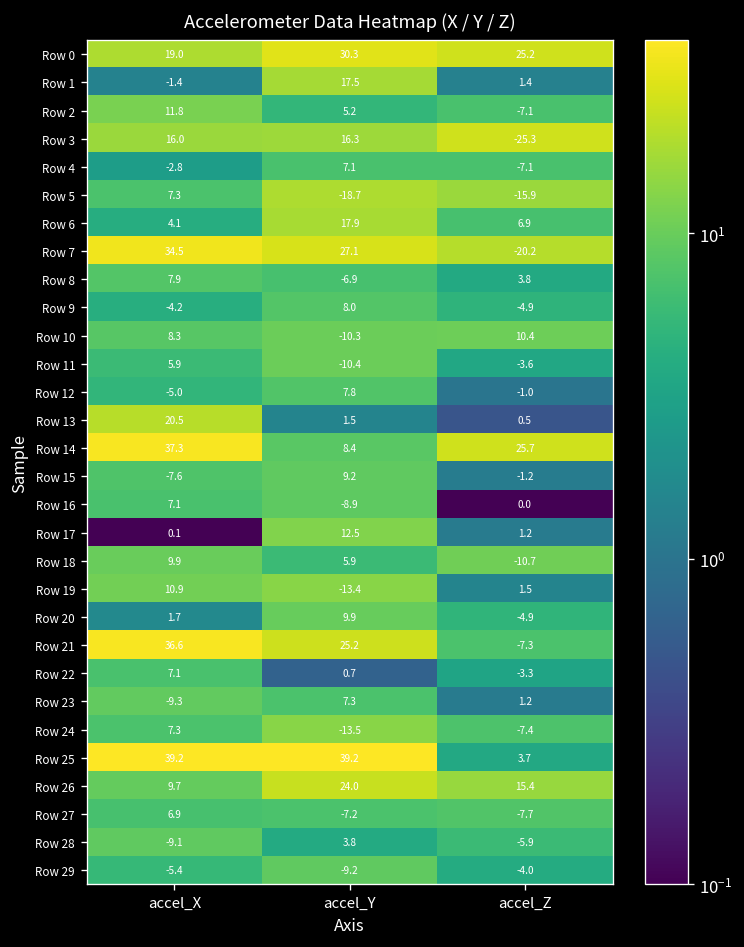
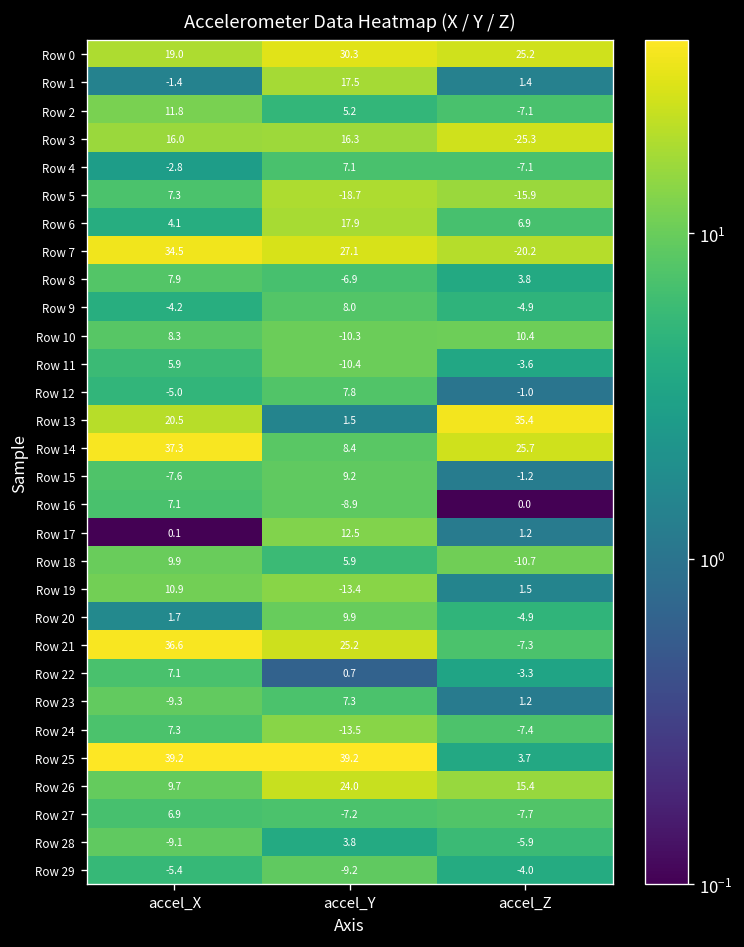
  {
    "Row 0": {
      "accel_X": 19.0,
      "accel_Y": 30.3,
      "accel_Z": 25.2
    },
    "Row 1": {
      "accel_X": -1.4,
      "accel_Y": 17.5,
      "accel_Z": 1.4
    },
    "Row 2": {
      "accel_X": 11.8,
      "accel_Y": 5.2,
      "accel_Z": -7.1
    },
    "Row 3": {
      "accel_X": 16.0,
      "accel_Y": 16.3,
      "accel_Z": -25.3
    },
    "Row 4": {
      "accel_X": -2.8,
      "accel_Y": 7.1,
      "accel_Z": -7.1
    },
    "Row 5": {
      "accel_X": 7.3,
      "accel_Y": -18.7,
      "accel_Z": -15.9
    },
    "Row 6": {
      "accel_X": 4.1,
      "accel_Y": 17.9,
      "accel_Z": 6.9
    },
    "Row 7": {
      "accel_X": 34.5,
      "accel_Y": 27.1,
      "accel_Z": -20.2
    },
    "Row 8": {
      "accel_X": 7.9,
      "accel_Y": -6.9,
      "accel_Z": 3.8
    },
    "Row 9": {
      "accel_X": -4.2,
      "accel_Y": 8.0,
      "accel_Z": -4.9
    },
    "Row 10": {
      "accel_X": 8.3,
      "accel_Y": -10.3,
      "accel_Z": 10.4
    },
    "Row 11": {
      "accel_X": 5.9,
      "accel_Y": -10.4,
      "accel_Z": -3.6
    },
    "Row 12": {
      "accel_X": -5.0,
      "accel_Y": 7.8,
      "accel_Z": -1.0
    },
    "Row 13": {
      "accel_X": 20.5,
      "accel_Y": 1.5,
-     "accel_Z": 0.5
+     "accel_Z": 35.4
    },
    "Row 14": {
      "accel_X": 37.3,
      "accel_Y": 8.4,
      "accel_Z": 25.7
    },
    "Row 15": {
      "accel_X": -7.6,
      "accel_Y": 9.2,
      "accel_Z": -1.2
    },
    "Row 16": {
      "accel_X": 7.1,
      "accel_Y": -8.9,
      "accel_Z": 0.0
    },
    "Row 17": {
      "accel_X": 0.1,
      "accel_Y": 12.5,
      "accel_Z": 1.2
    },
    "Row 18": {
      "accel_X": 9.9,
      "accel_Y": 5.9,
      "accel_Z": -10.7
    },
    "Row 19": {
      "accel_X": 10.9,
      "accel_Y": -13.4,
      "accel_Z": 1.5
    },
    "Row 20": {
      "accel_X": 1.7,
      "accel_Y": 9.9,
      "accel_Z": -4.9
    },
    "Row 21": {
      "accel_X": 36.6,
      "accel_Y": 25.2,
      "accel_Z": -7.3
    },
    "Row 22": {
      "accel_X": 7.1,
      "accel_Y": 0.7,
      "accel_Z": -3.3
    },
    "Row 23": {
      "accel_X": -9.3,
      "accel_Y": 7.3,
      "accel_Z": 1.2
    },
    "Row 24": {
      "accel_X": 7.3,
      "accel_Y": -13.5,
      "accel_Z": -7.4
    },
    "Row 25": {
      "accel_X": 39.2,
      "accel_Y": 39.2,
      "accel_Z": 3.7
    },
    "Row 26": {
      "accel_X": 9.7,
      "accel_Y": 24.0,
      "accel_Z": 15.4
    },
    "Row 27": {
      "accel_X": 6.9,
      "accel_Y": -7.2,
      "accel_Z": -7.7
    },
    "Row 28": {
      "accel_X": -9.1,
      "accel_Y": 3.8,
      "accel_Z": -5.9
    },
    "Row 29": {
      "accel_X": -5.4,
      "accel_Y": -9.2,
      "accel_Z": -4.0
    }
  }
